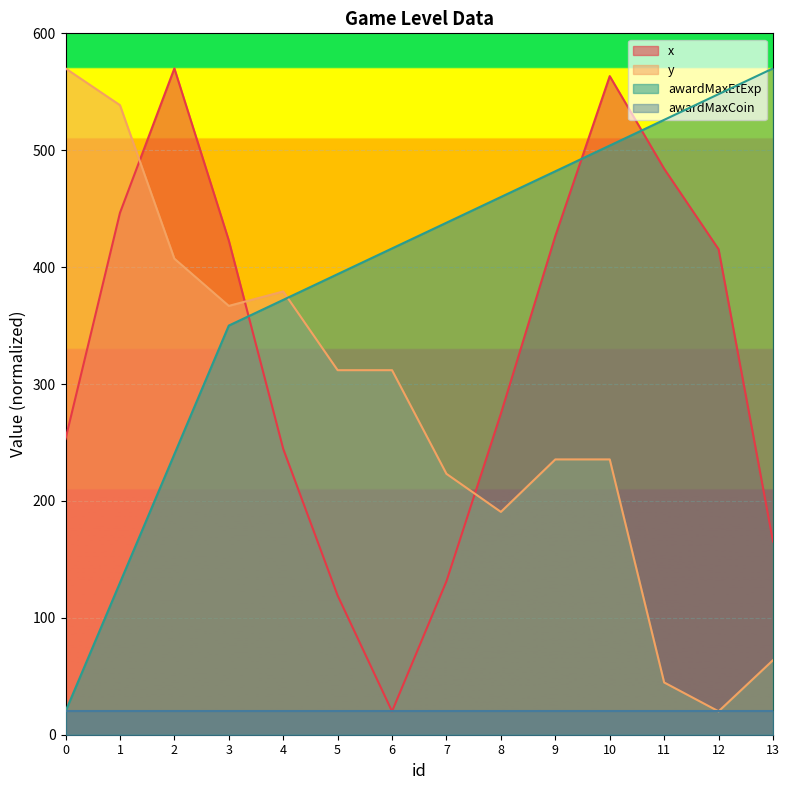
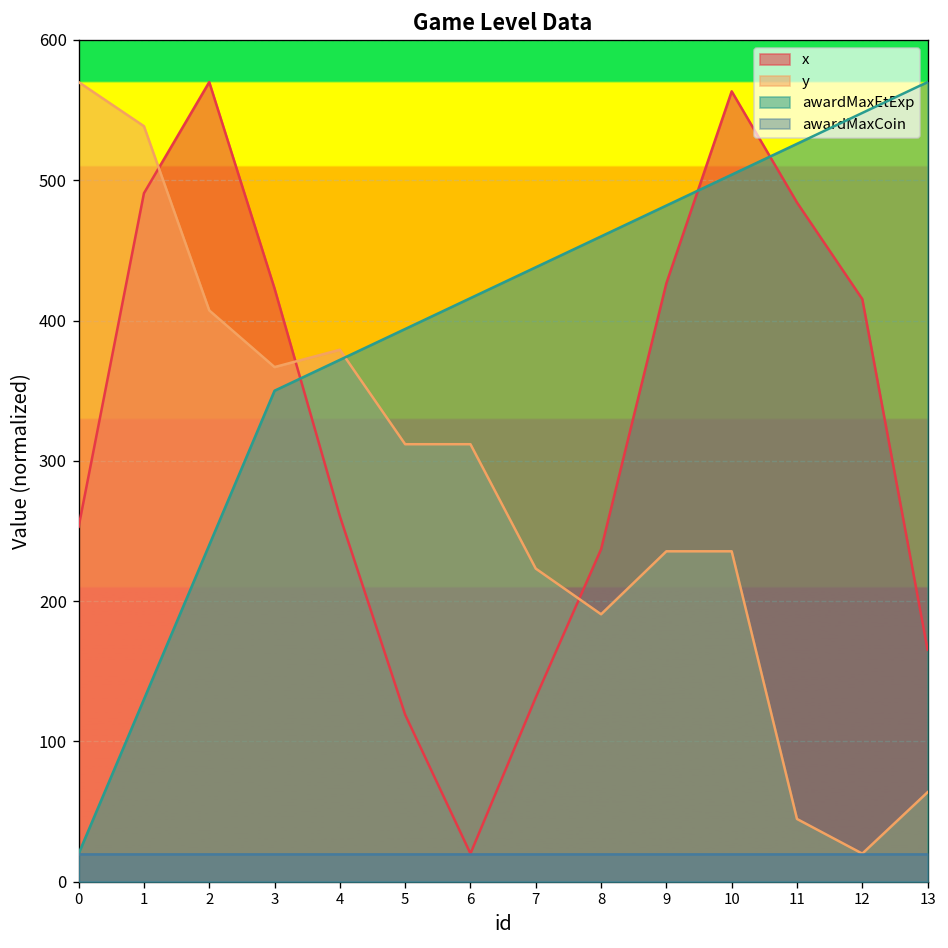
  {
    "x": {
      "0": 253,
-     "1": 446,
+     "1": 491,
      "2": 570,
      "3": 423,
-     "4": 245,
+     "4": 261,
      "5": 119,
      "7": 131,
-     "8": 275,
+     "8": 237,
      "9": 427,
      "10": 563,
      "11": 484,
      "12": 415,
      "13": 165
    },
    "y": {
      "0": 570,
      "1": 539,
      "2": 407,
      "3": 367,
      "4": 379,
      "5": 312,
      "6": 312,
      "7": 223,
      "8": 191,
      "9": 236,
      "10": 236,
      "11": 45,
      "13": 64
    }
  }
